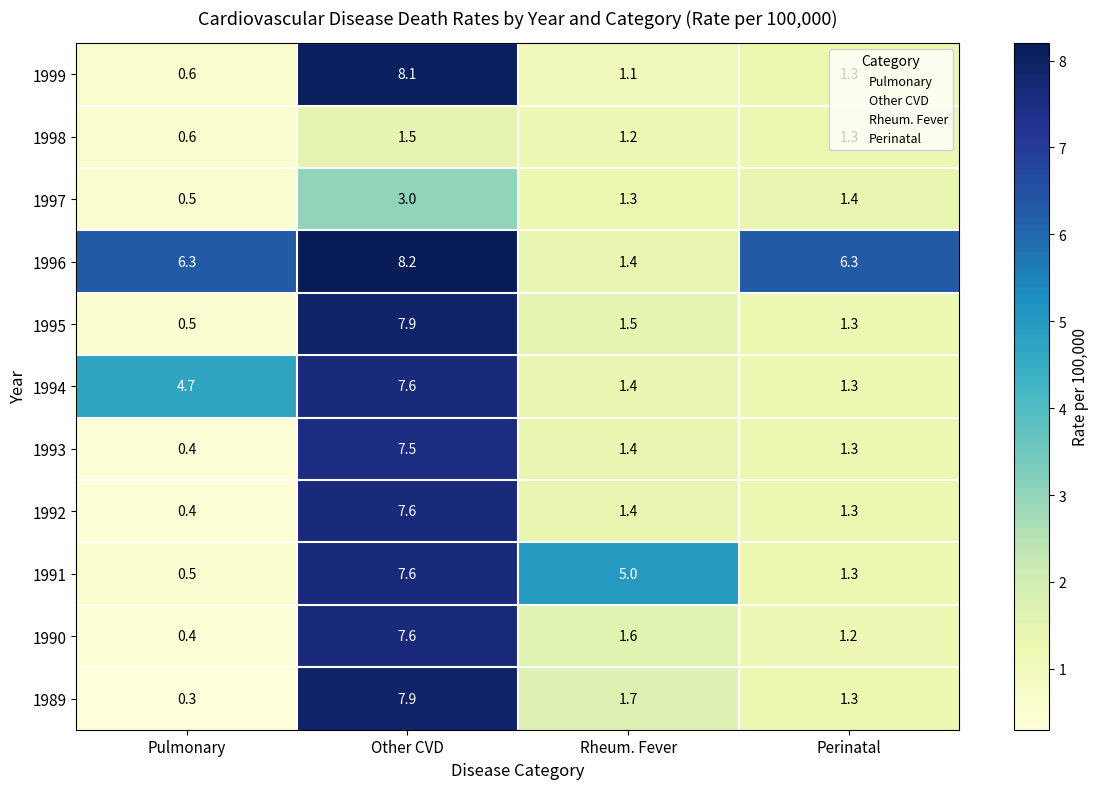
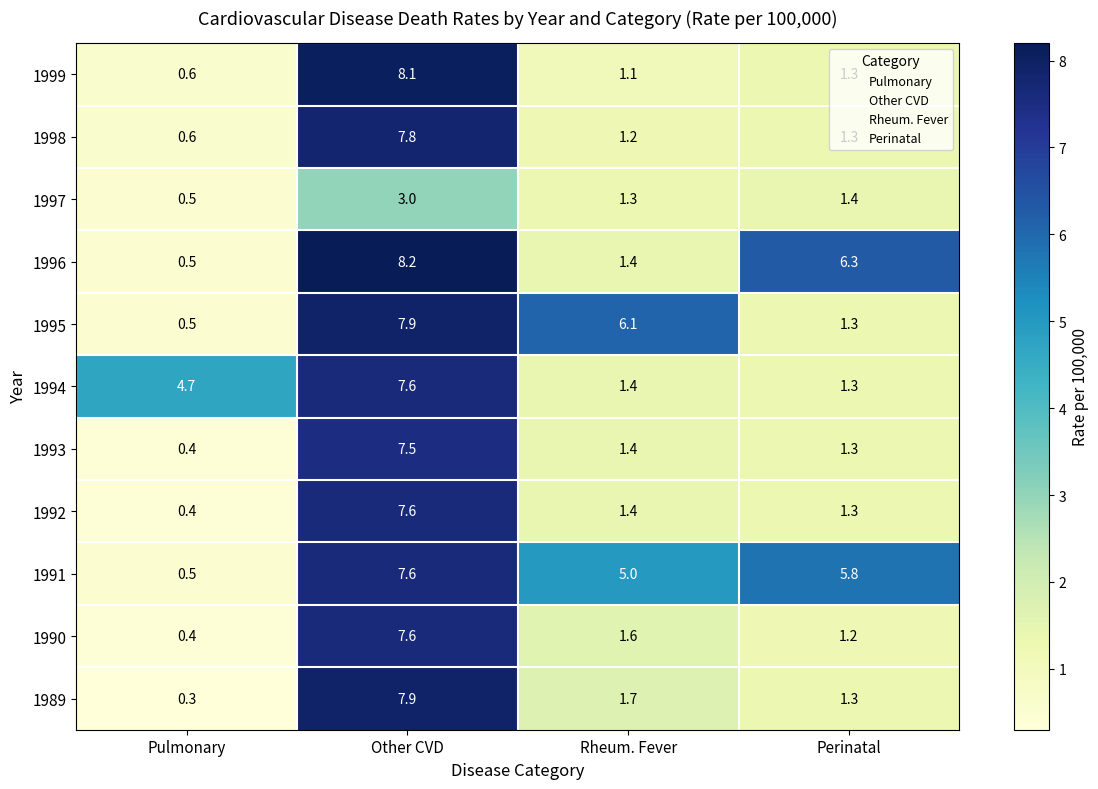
  {
    "1999": {
      "Pulmonary": 0.6,
      "Other CVD": 8.1,
      "Rheum. Fever": 1.1
    },
    "1998": {
      "Pulmonary": 0.6,
-     "Other CVD": 1.5,
+     "Other CVD": 7.8,
      "Rheum. Fever": 1.2
    },
    "1997": {
      "Pulmonary": 0.5,
      "Other CVD": 3.0,
      "Rheum. Fever": 1.3,
      "Perinatal": 1.4
    },
    "1996": {
-     "Pulmonary": 6.3,
+     "Pulmonary": 0.5,
      "Other CVD": 8.2,
      "Rheum. Fever": 1.4,
      "Perinatal": 6.3
    },
    "1995": {
      "Pulmonary": 0.5,
      "Other CVD": 7.9,
-     "Rheum. Fever": 1.5,
+     "Rheum. Fever": 6.1,
      "Perinatal": 1.3
    },
    "1994": {
      "Pulmonary": 4.7,
      "Other CVD": 7.6,
      "Rheum. Fever": 1.4,
      "Perinatal": 1.3
    },
    "1993": {
      "Pulmonary": 0.4,
      "Other CVD": 7.5,
      "Rheum. Fever": 1.4,
      "Perinatal": 1.3
    },
    "1992": {
      "Pulmonary": 0.4,
      "Other CVD": 7.6,
      "Rheum. Fever": 1.4,
      "Perinatal": 1.3
    },
    "1991": {
      "Pulmonary": 0.5,
      "Other CVD": 7.6,
      "Rheum. Fever": 5.0,
-     "Perinatal": 1.3
+     "Perinatal": 5.8
    },
    "1990": {
      "Pulmonary": 0.4,
      "Other CVD": 7.6,
      "Rheum. Fever": 1.6,
      "Perinatal": 1.2
    },
    "1989": {
      "Pulmonary": 0.3,
      "Other CVD": 7.9,
      "Rheum. Fever": 1.7,
      "Perinatal": 1.3
    }
  }
